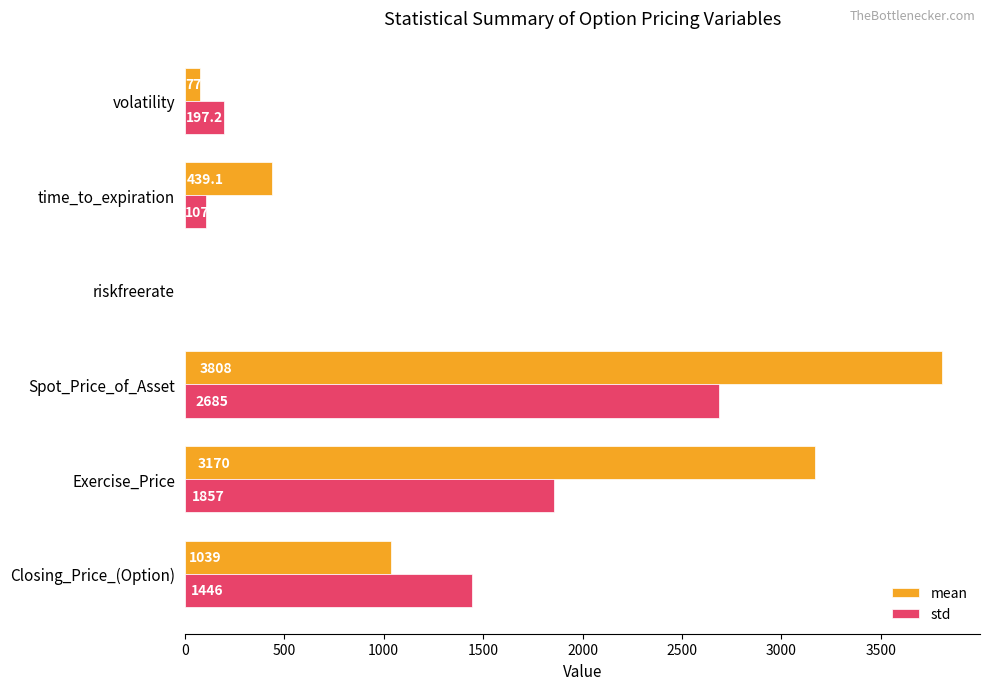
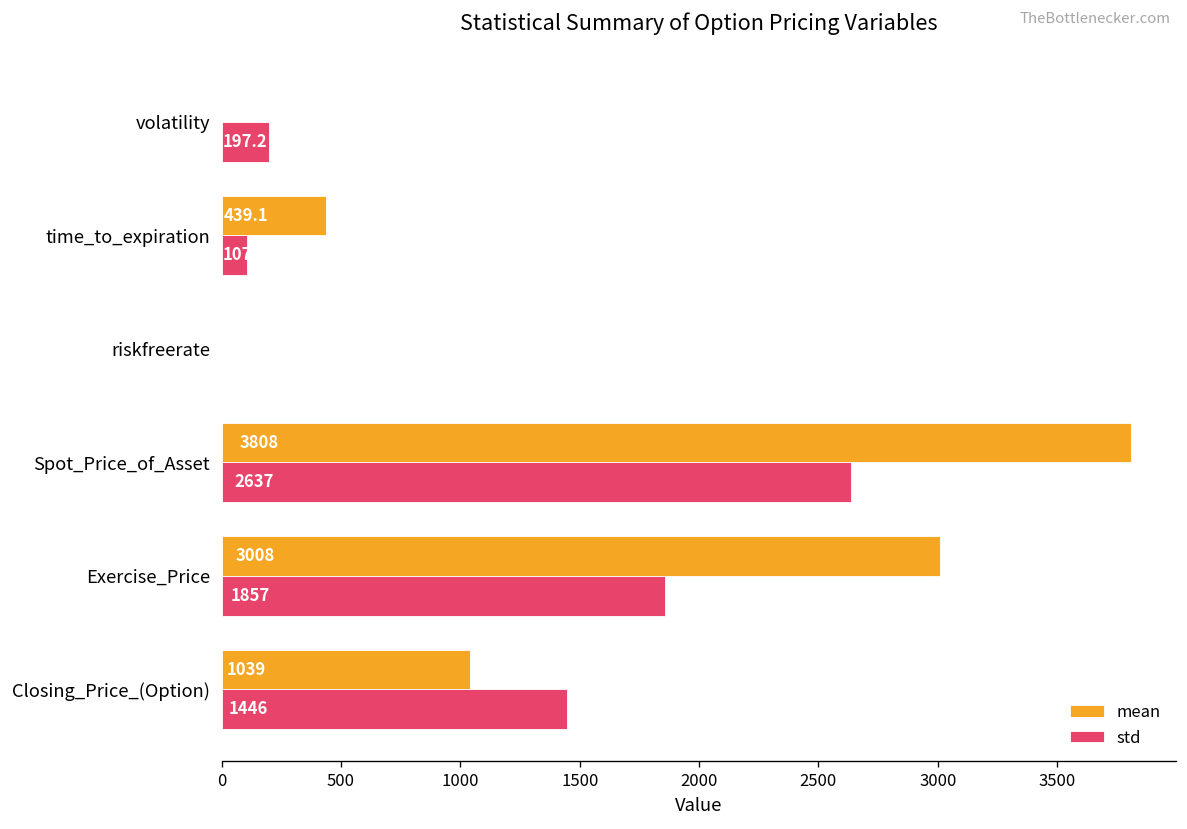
  {
    "mean": {
-     "volatility": 80,
+     "volatility": 0,
      "time_to_expiration": 439.1,
      "Spot_Price_of_Asset": 3808,
-     "Exercise_Price": 3170,
+     "Exercise_Price": 3008,
      "Closing_Price_(Option)": 1039
    },
    "std": {
      "volatility": 197.2,
-     "Spot_Price_of_Asset": 2685,
+     "Spot_Price_of_Asset": 2637,
      "Exercise_Price": 1857,
      "Closing_Price_(Option)": 1446
    }
  }
